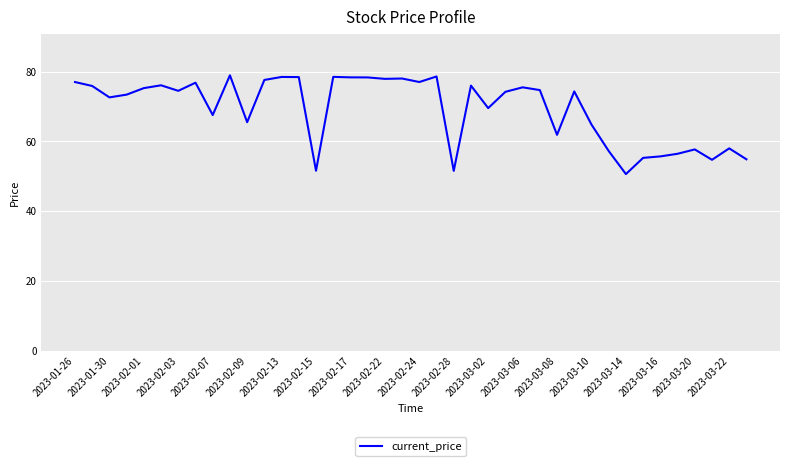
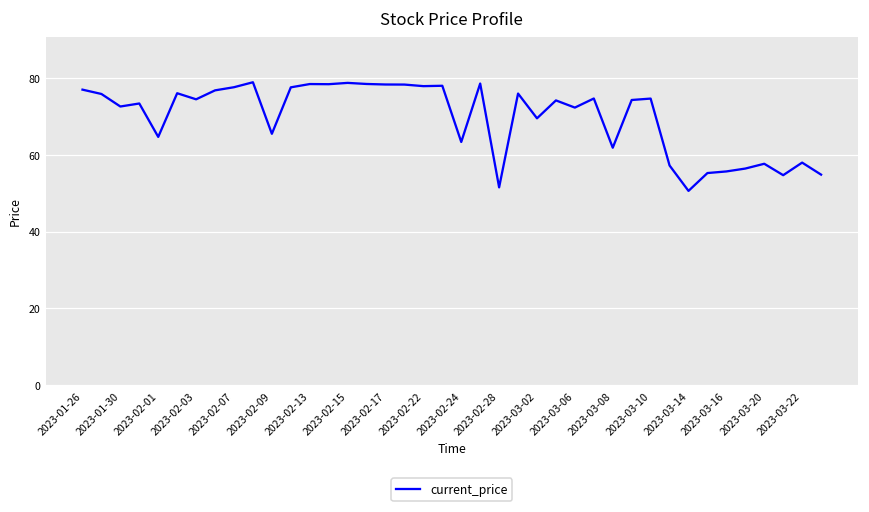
  {
    "2023-01-26": 77,
    "2023-01-30": 73,
-   "2023-02-01": 75,
+   "2023-02-01": 65,
    "2023-02-03": 75,
-   "2023-02-07": 68,
+   "2023-02-07": 78,
    "2023-02-09": 66,
    "2023-02-13": 78,
-   "2023-02-15": 52,
+   "2023-02-15": 79,
    "2023-02-17": 78,
    "2023-02-22": 78,
-   "2023-02-24": 77,
+   "2023-02-24": 63,
    "2023-02-28": 52,
    "2023-03-02": 70,
-   "2023-03-06": 76,
+   "2023-03-06": 72,
    "2023-03-08": 62,
-   "2023-03-10": 65,
+   "2023-03-10": 75,
    "2023-03-14": 51,
    "2023-03-16": 56,
    "2023-03-20": 58,
    "2023-03-22": 58
  }
